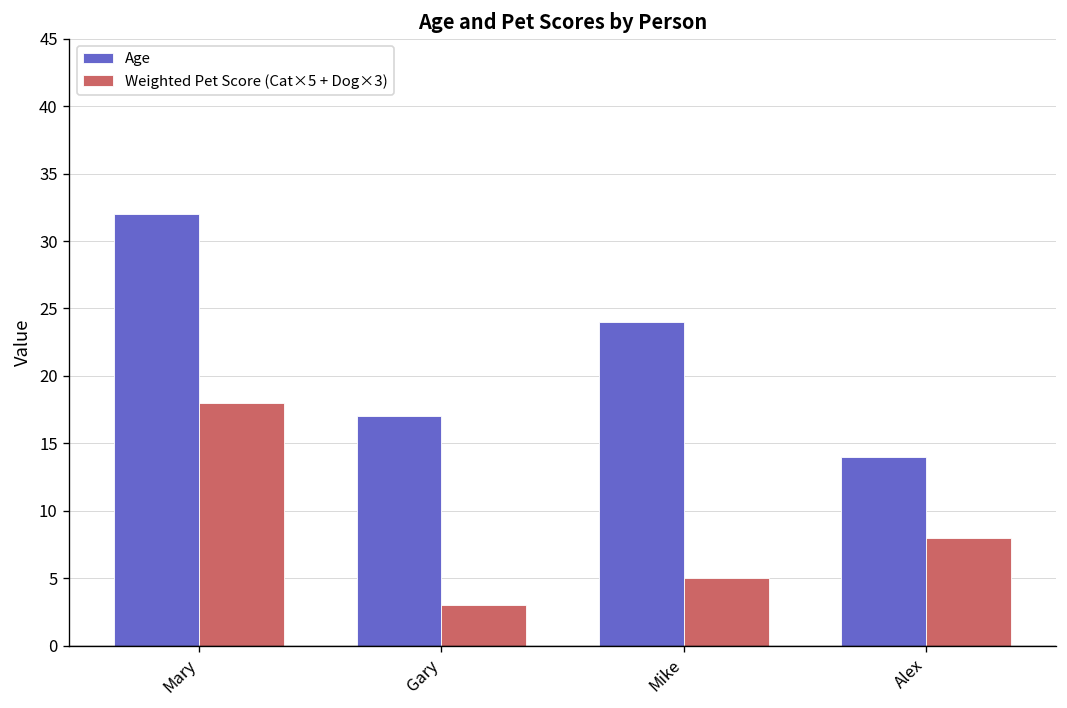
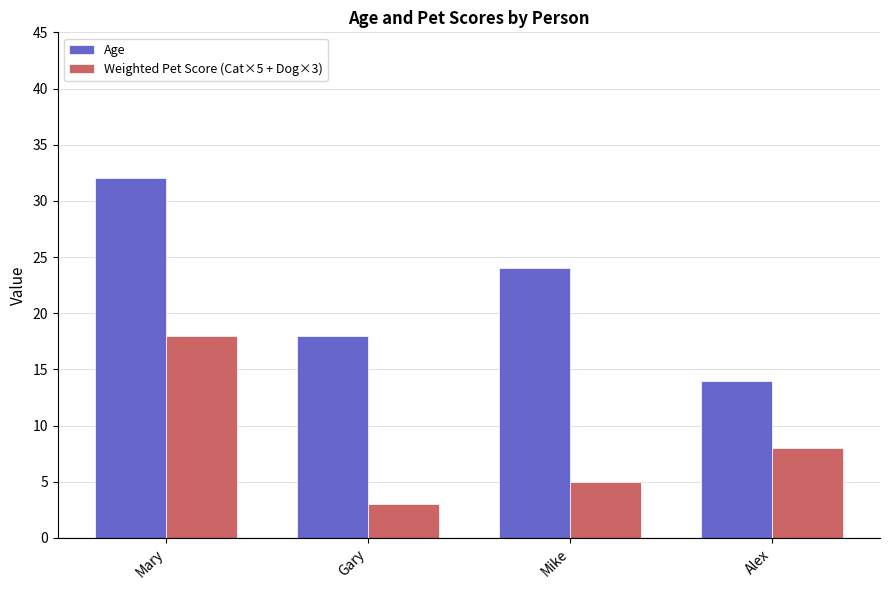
  {
    "Age": {
      "Mary": 32,
-     "Gary": 17,
+     "Gary": 18,
      "Mike": 24,
      "Alex": 14
    },
    "Weighted Pet Score (Cat×5 + Dog×3)": {
      "Mary": 18,
      "Gary": 3,
      "Mike": 5,
      "Alex": 8
    }
  }
